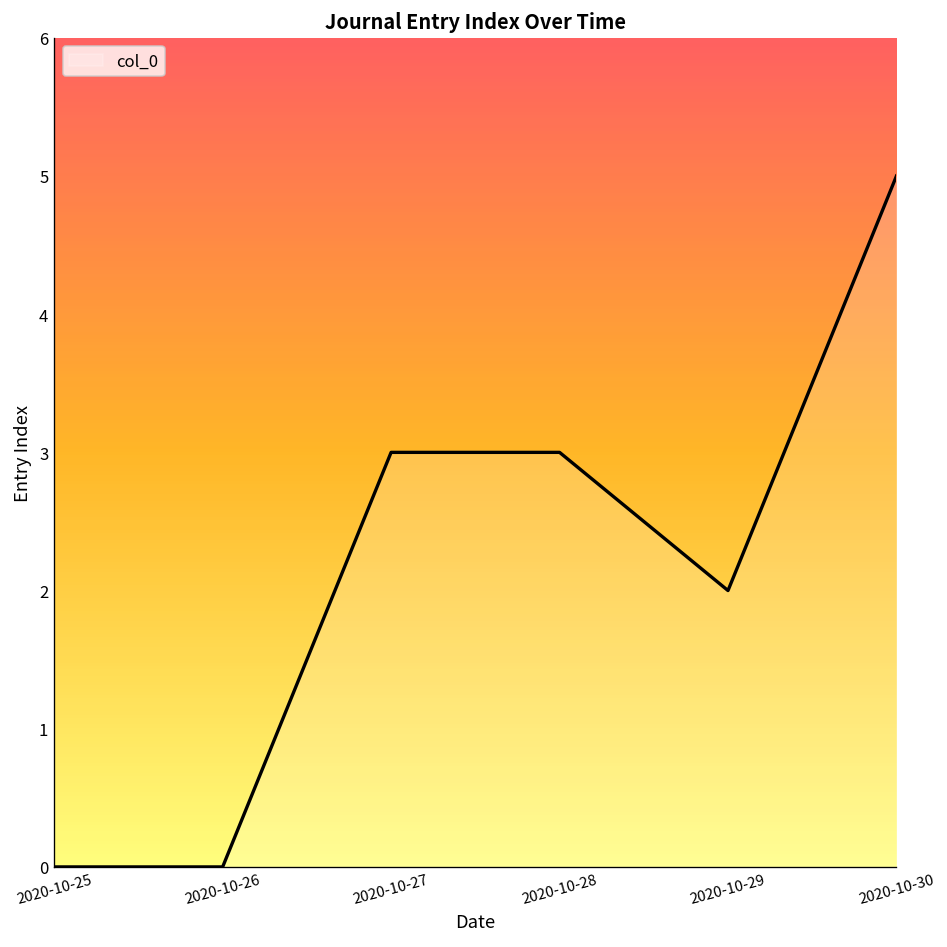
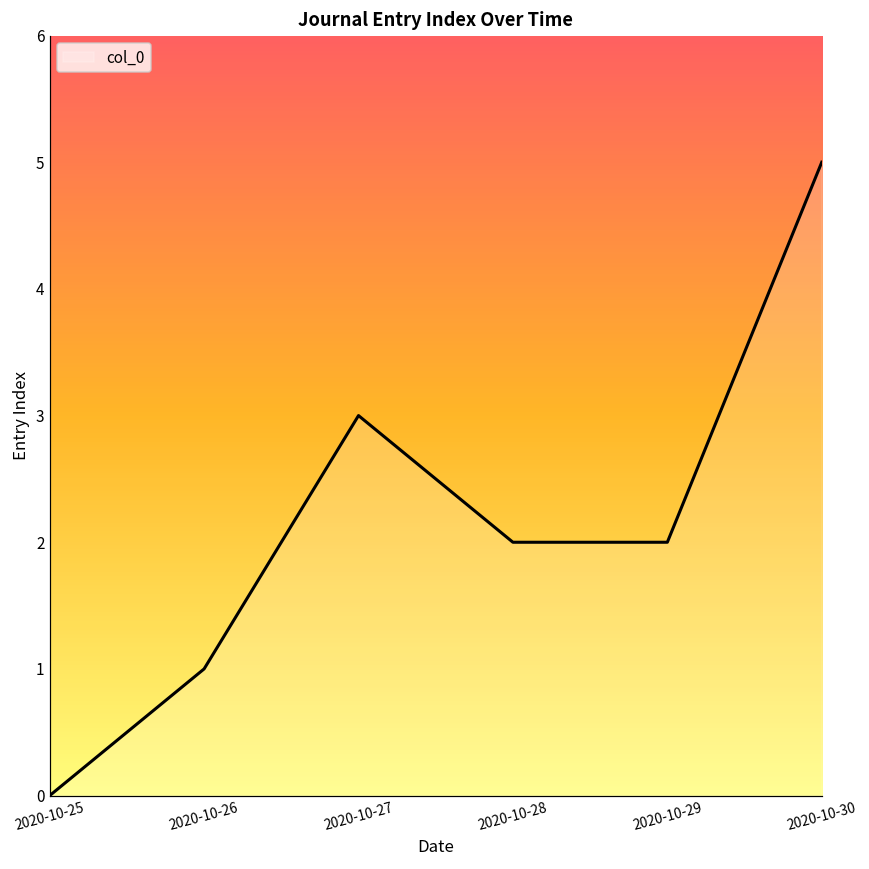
  {
    "2020-10-25": 0,
-   "2020-10-26": 0,
+   "2020-10-26": 1,
    "2020-10-27": 3,
-   "2020-10-28": 3,
+   "2020-10-28": 2,
    "2020-10-29": 2,
    "2020-10-30": 5
  }
